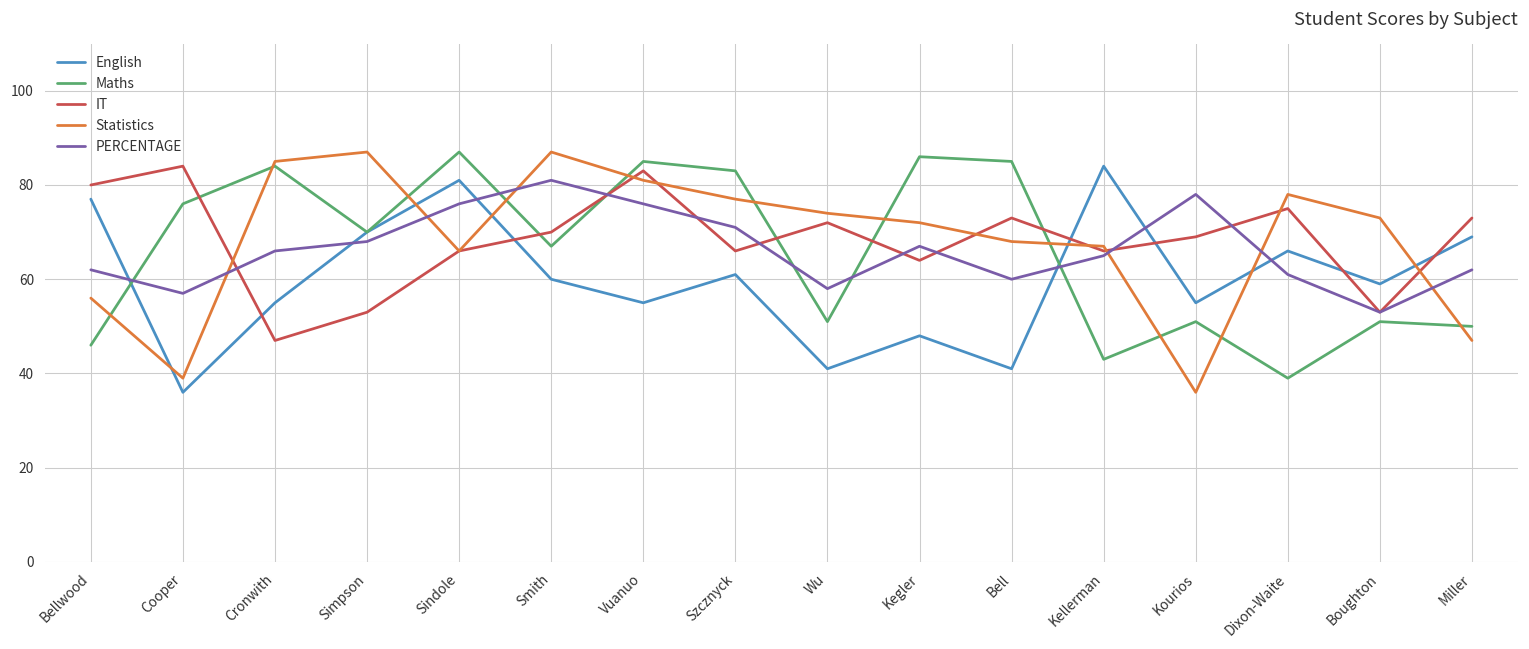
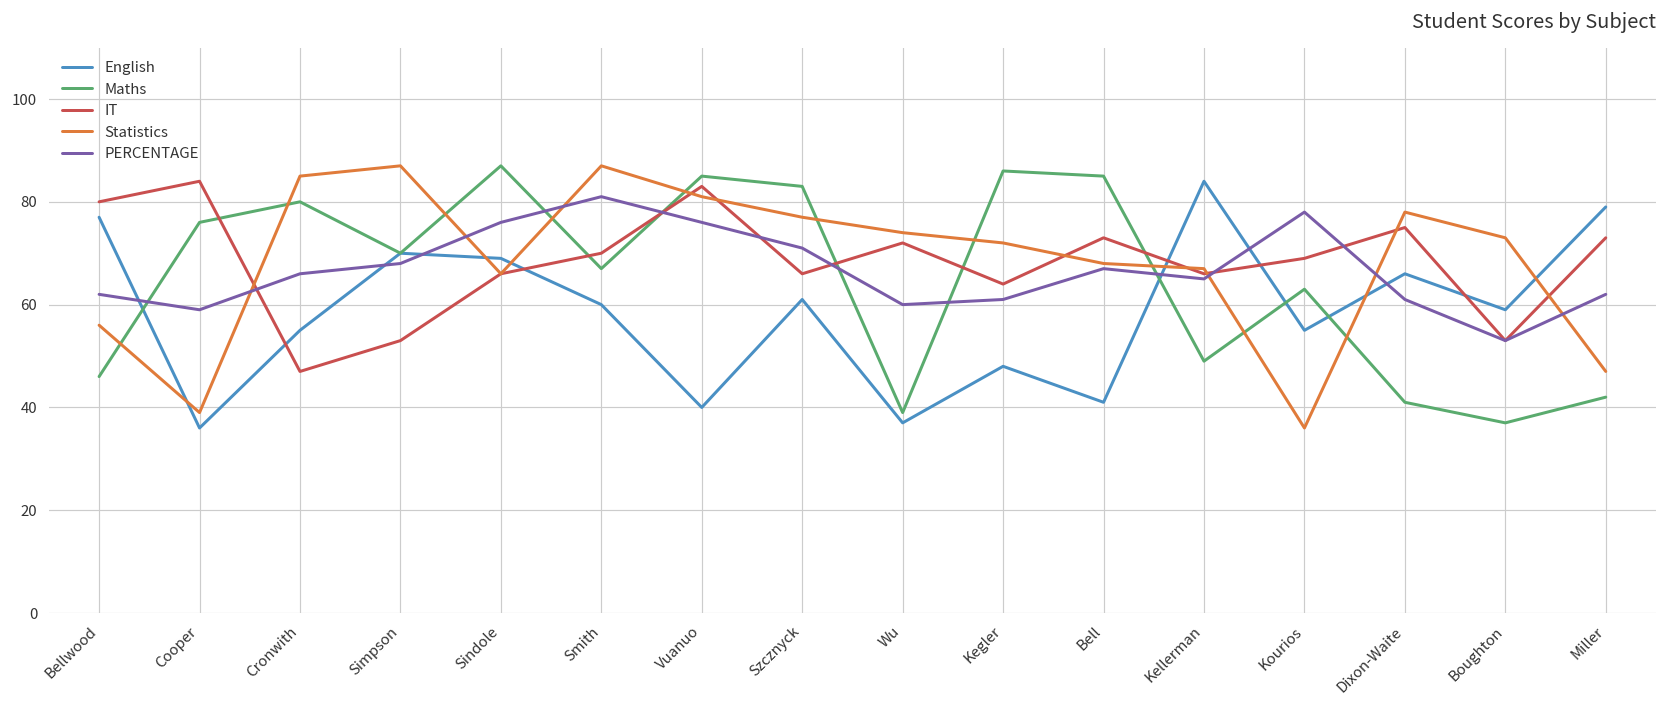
  {
    "English": {
      "Bellwood": 77,
      "Cooper": 36,
      "Cronwith": 55,
-     "Sindole": 81,
+     "Sindole": 69,
      "Smith": 60,
-     "Vuanuo": 55,
+     "Vuanuo": 40,
      "Szcznyck": 61,
-     "Wu": 41,
+     "Wu": 37,
      "Kegler": 48,
      "Bell": 41,
      "Kellerman": 84,
      "Kourios": 55,
      "Dixon-Waite": 66,
      "Boughton": 59,
-     "Miller": 69
+     "Miller": 79
    },
    "Maths": {
      "Bellwood": 46,
      "Cooper": 76,
-     "Cronwith": 84,
+     "Cronwith": 80,
      "Sindole": 87,
      "Smith": 67,
      "Vuanuo": 85,
      "Szcznyck": 83,
-     "Wu": 51,
+     "Wu": 39,
      "Kegler": 86,
      "Bell": 85,
-     "Kellerman": 43,
-     "Kourios": 51,
-     "Dixon-Waite": 39,
-     "Boughton": 51,
-     "Miller": 50
+     "Kellerman": 49,
+     "Kourios": 63,
+     "Dixon-Waite": 41,
+     "Boughton": 37,
+     "Miller": 42
    },
    "PERCENTAGE": {
      "Bellwood": 62,
-     "Cooper": 57,
+     "Cooper": 59,
      "Cronwith": 66,
      "Simpson": 68,
      "Sindole": 76,
      "Smith": 81,
      "Vuanuo": 76,
      "Szcznyck": 71,
-     "Wu": 58,
-     "Kegler": 67,
-     "Bell": 60,
+     "Wu": 60,
+     "Kegler": 61,
+     "Bell": 67,
      "Kellerman": 65,
      "Kourios": 78,
      "Dixon-Waite": 61,
      "Miller": 62
    }
  }
